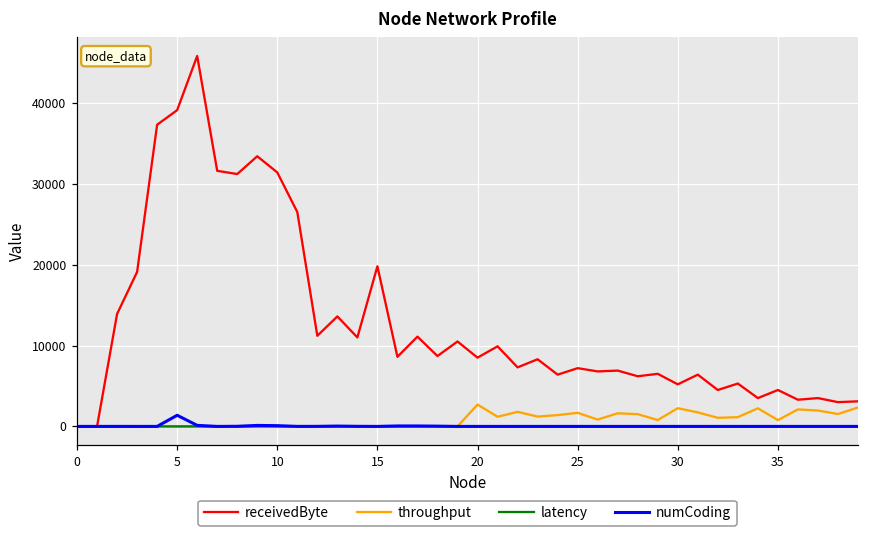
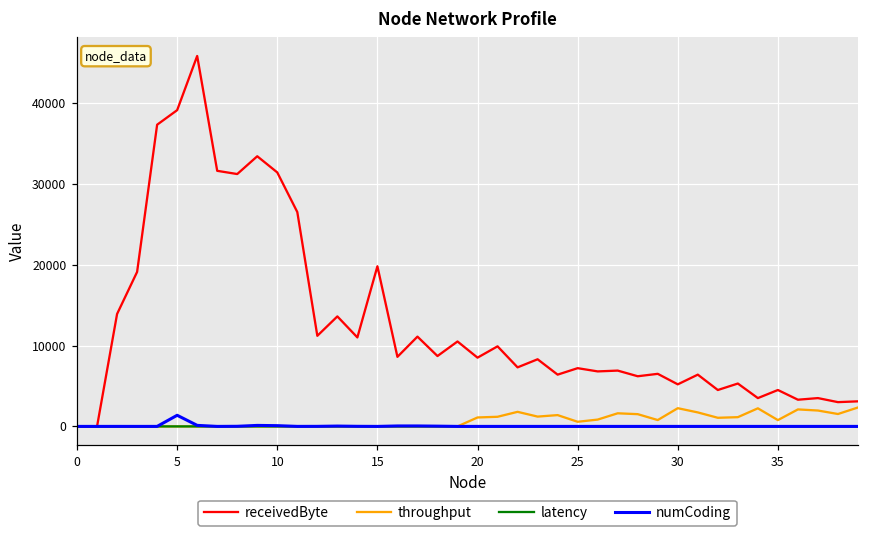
  {
    "receivedByte": {
      "5": 39000,
      "10": 31000,
      "15": 20000,
      "20": 9000,
      "25": 7000,
      "30": 5000,
      "35": 5000
    },
    "throughput": {
-     "20": 3000,
-     "25": 2000,
+     "20": 1000,
+     "25": 1000,
      "30": 2000,
      "35": 1000
    },
    "numCoding": {
      "5": 1000
    }
  }
